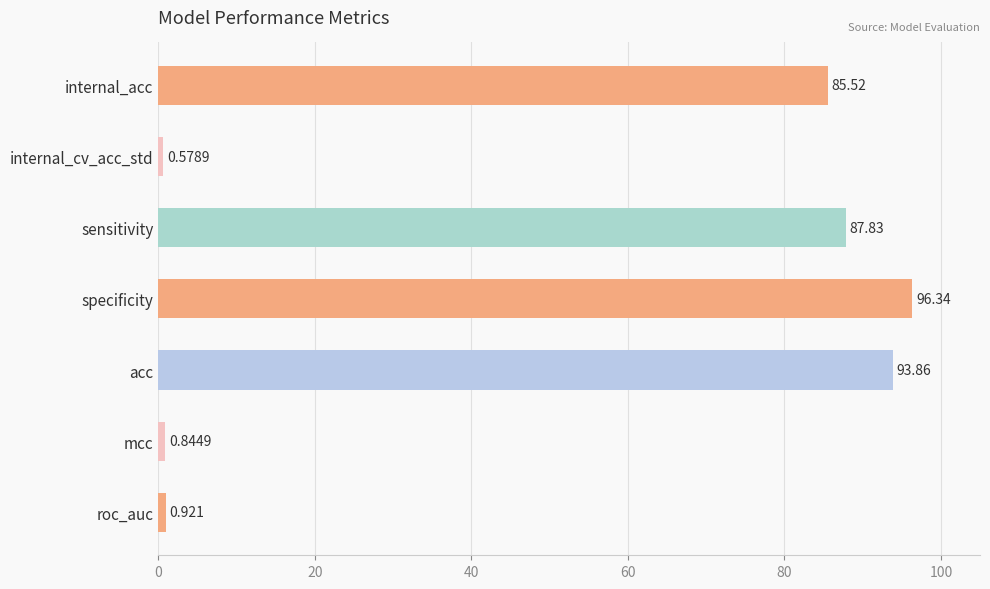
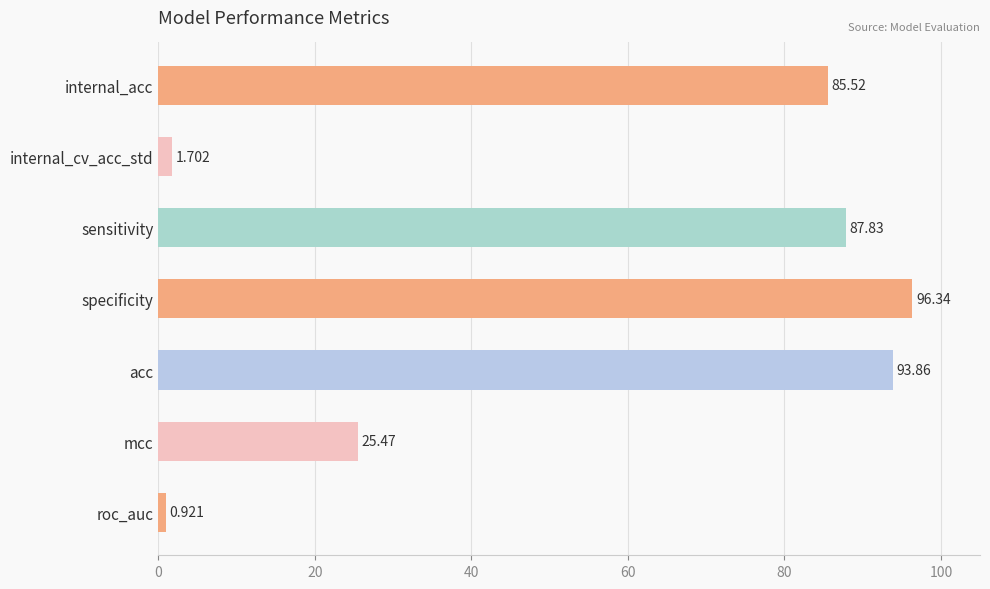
  {
    "internal_acc": 85.52,
-   "internal_cv_acc_std": 0.5789,
+   "internal_cv_acc_std": 1.702,
    "sensitivity": 87.83,
    "specificity": 96.34,
    "acc": 93.86,
-   "mcc": 0.8449,
+   "mcc": 25.47,
    "roc_auc": 0.921
  }
